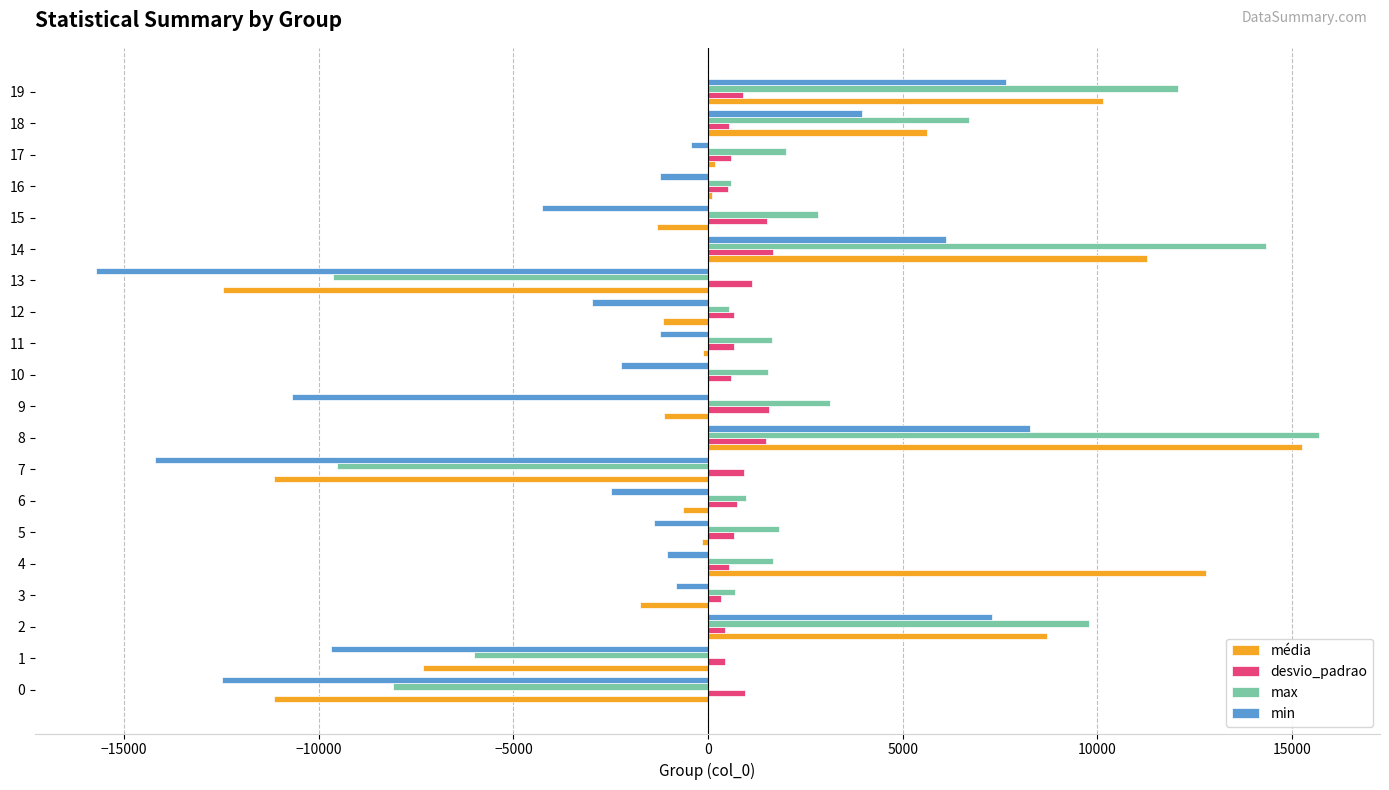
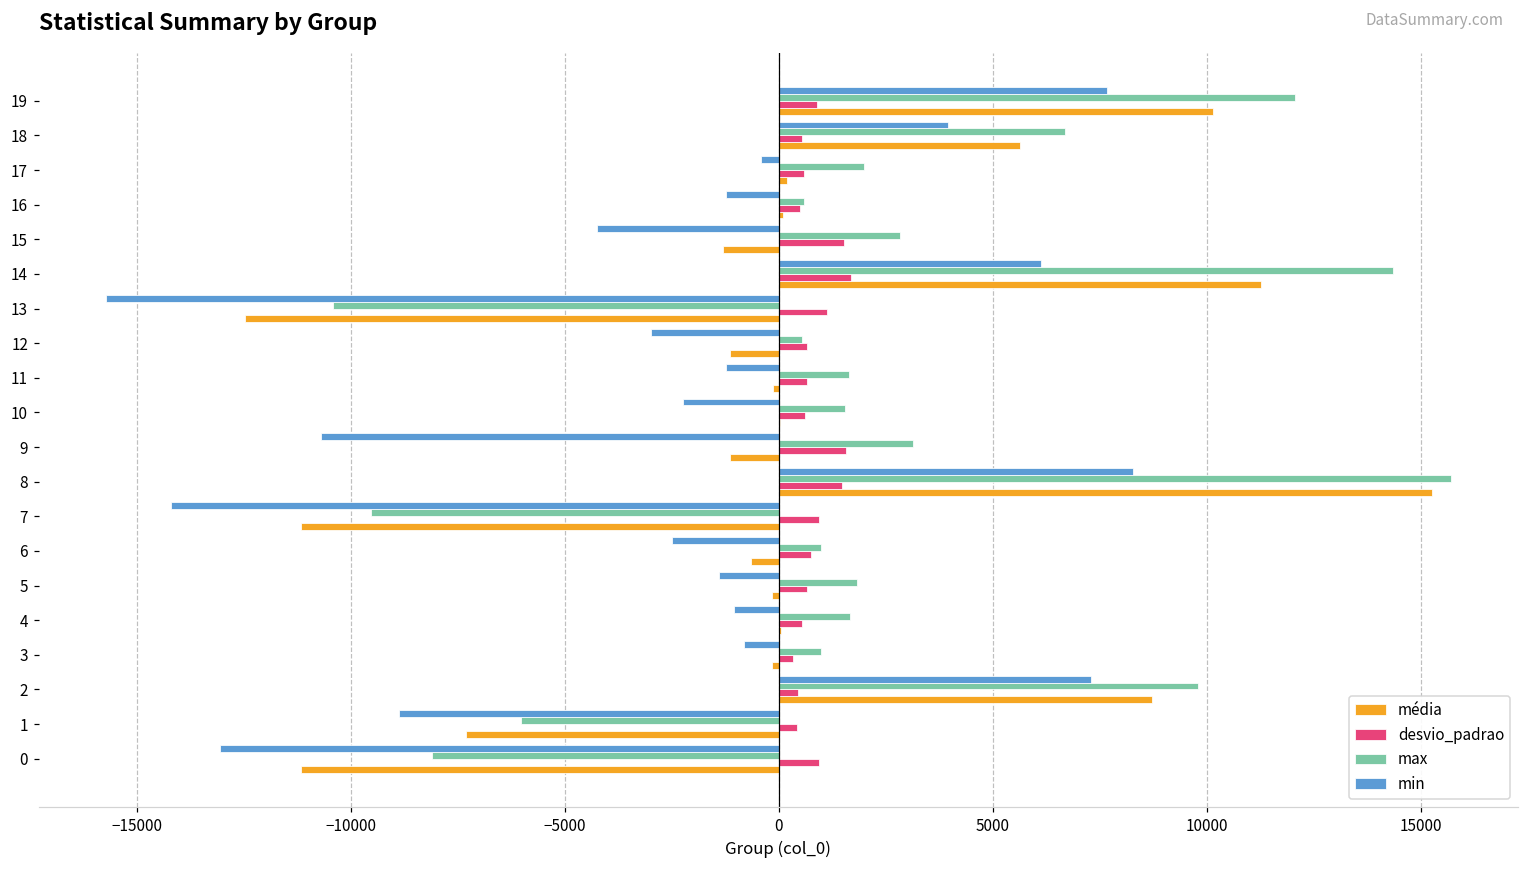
  {
    "média": {
      "19": 10100,
      "18": 5600,
      "17": 200,
      "16": 100,
      "15": -1300,
      "14": 11300,
      "13": -12500,
      "12": -1100,
      "11": -100,
      "9": -1100,
      "8": 15200,
      "7": -11200,
      "6": -700,
      "5": -200,
-     "4": 12800,
-     "3": -1800,
+     "4": 0,
+     "3": -200,
      "2": 8700,
      "1": -7300,
      "0": -11200
    },
    "desvio_padrao": {
      "19": 900,
      "18": 500,
      "17": 600,
      "16": 500,
      "15": 1500,
      "14": 1700,
      "13": 1100,
      "12": 700,
      "11": 700,
      "10": 600,
      "9": 1600,
      "8": 1500,
      "7": 900,
      "6": 700,
      "5": 700,
      "4": 500,
      "3": 300,
      "2": 400,
      "1": 400,
      "0": 900
    },
    "max": {
      "19": 12100,
      "18": 6700,
      "17": 2000,
      "16": 600,
      "15": 2800,
      "14": 14300,
-     "13": -9600,
+     "13": -10400,
      "12": 500,
      "11": 1600,
      "10": 1500,
      "9": 3100,
      "8": 15700,
      "7": -9500,
      "6": 1000,
      "5": 1800,
      "4": 1700,
-     "3": 700,
+     "3": 1000,
      "2": 9800,
      "1": -6000,
      "0": -8100
    },
    "min": {
      "19": 7700,
      "18": 4000,
      "17": -400,
      "16": -1200,
      "15": -4300,
      "14": 6100,
      "13": -15700,
      "12": -3000,
      "11": -1200,
      "10": -2200,
      "9": -10700,
      "8": 8300,
      "7": -14200,
      "6": -2500,
      "5": -1400,
      "4": -1100,
      "3": -800,
      "2": 7300,
-     "1": -9700,
-     "0": -12500
+     "1": -8900,
+     "0": -13100
    }
  }
